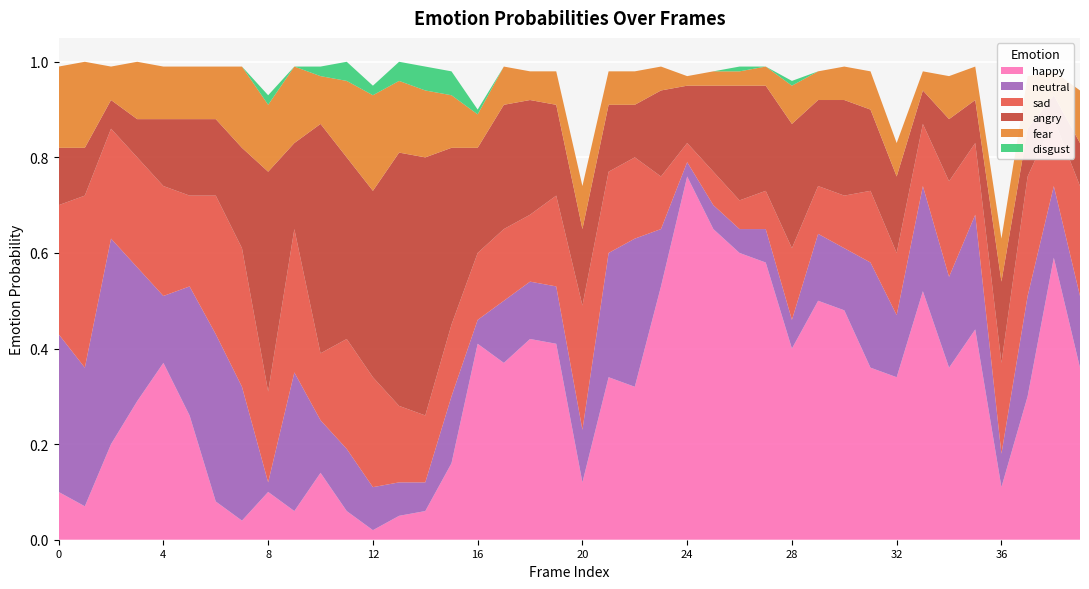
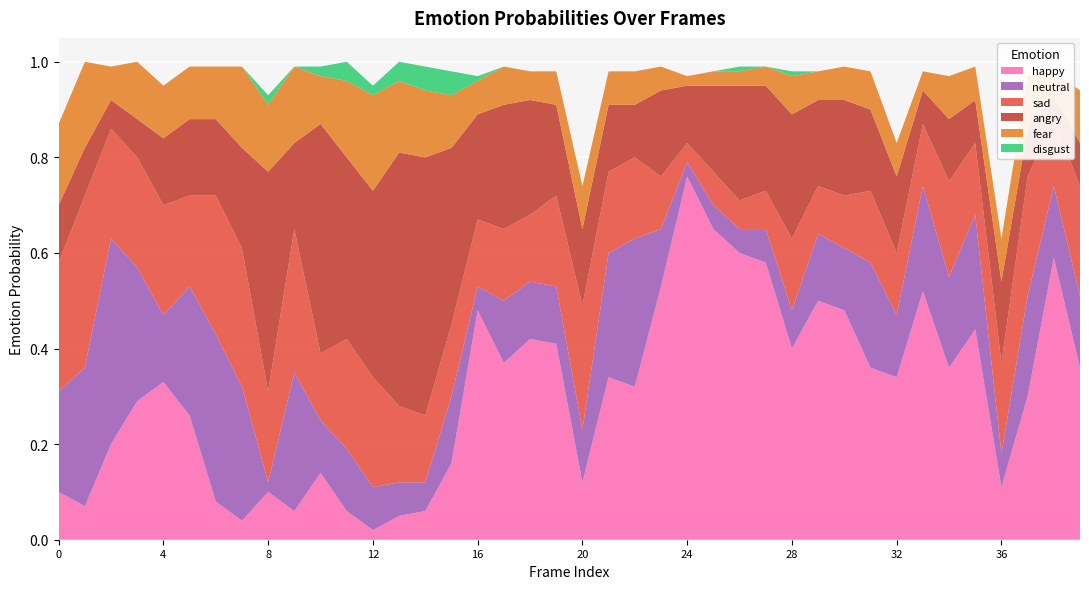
  {
    "happy": {
      "0": 0.10,
-     "4": 0.37,
+     "4": 0.33,
      "8": 0.10,
      "12": 0.02,
-     "16": 0.41,
+     "16": 0.48,
      "20": 0.12,
      "24": 0.76,
      "28": 0.40,
      "32": 0.34,
      "36": 0.11
    },
    "neutral": {
-     "0": 0.33,
+     "0": 0.21,
      "4": 0.14,
      "8": 0.02,
      "12": 0.09,
      "16": 0.05,
      "20": 0.11,
      "24": 0.03,
-     "28": 0.06,
+     "28": 0.08,
      "32": 0.13,
      "36": 0.07
    },
    "disgust": {
      "8": 0.02,
      "12": 0.02,
      "16": 0.01,
      "28": 0.01
    }
  }
